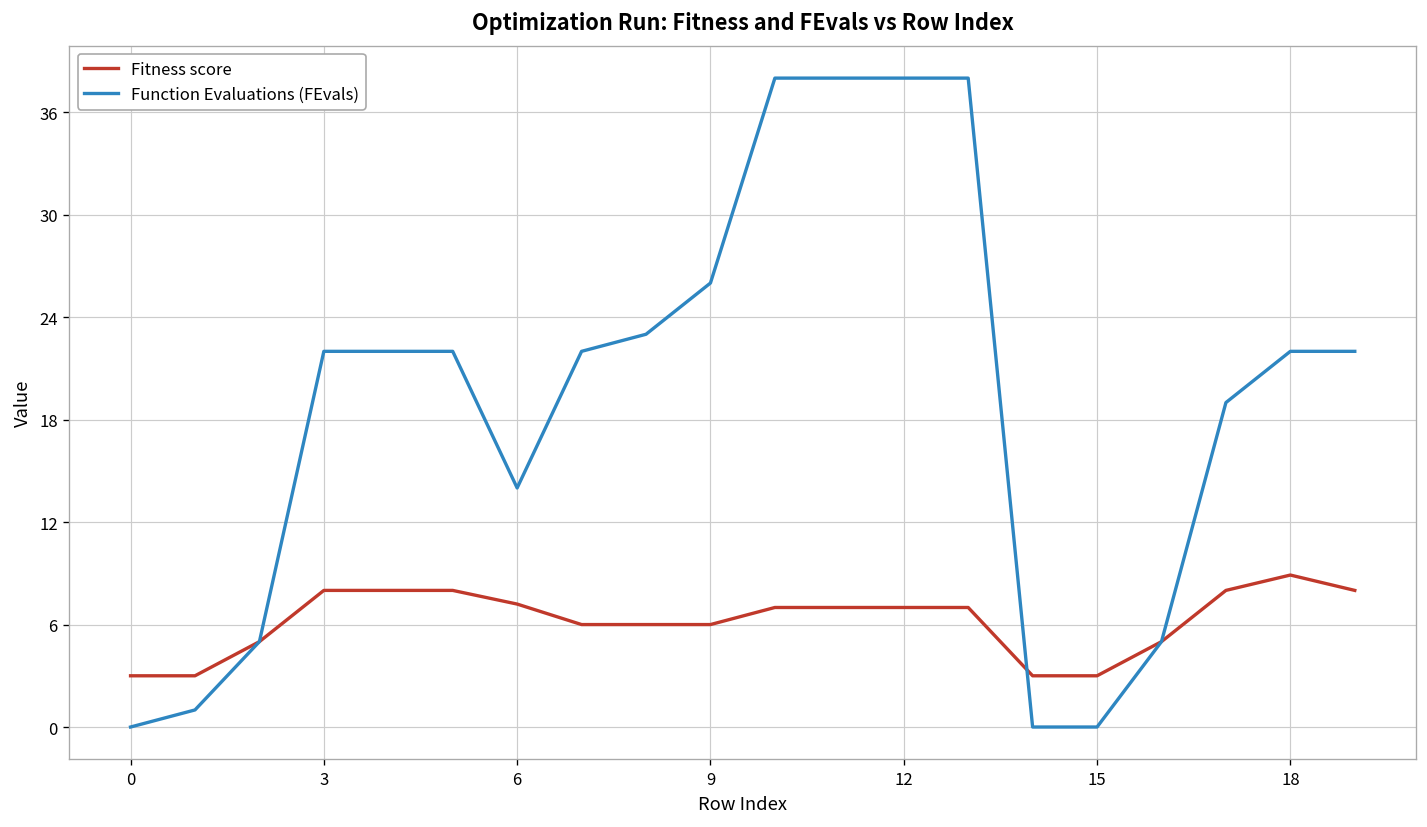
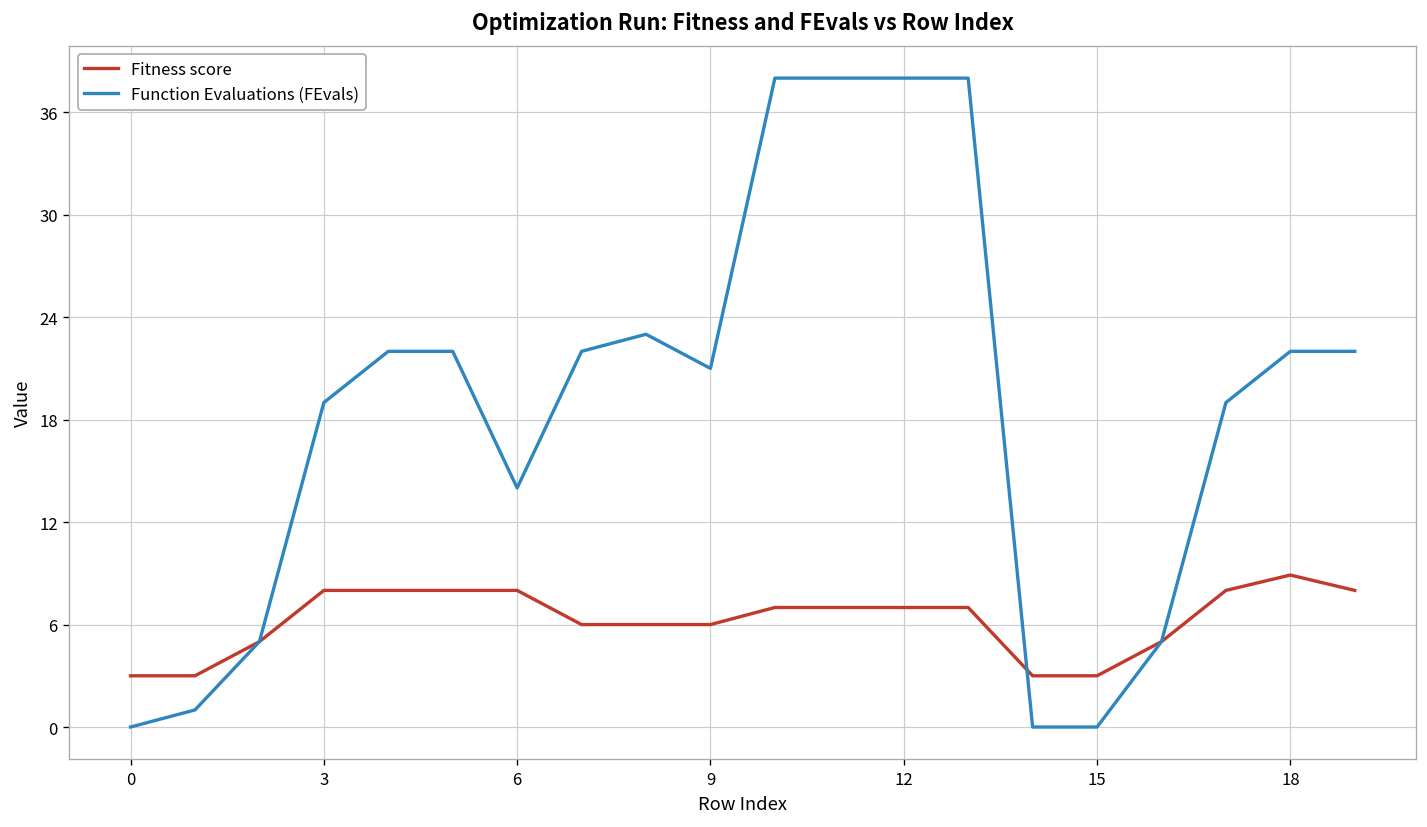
  {
    "Fitness score": {
      "0": 3.0,
      "3": 8.0,
-     "6": 7.2,
+     "6": 8.0,
      "9": 6.0,
      "12": 7.0,
      "15": 3.0,
      "18": 8.9
    },
    "Function Evaluations (FEvals)": {
      "0": 0,
-     "3": 22,
+     "3": 19,
      "6": 14,
-     "9": 26,
+     "9": 21,
      "12": 38,
      "15": 0,
      "18": 22
    }
  }
